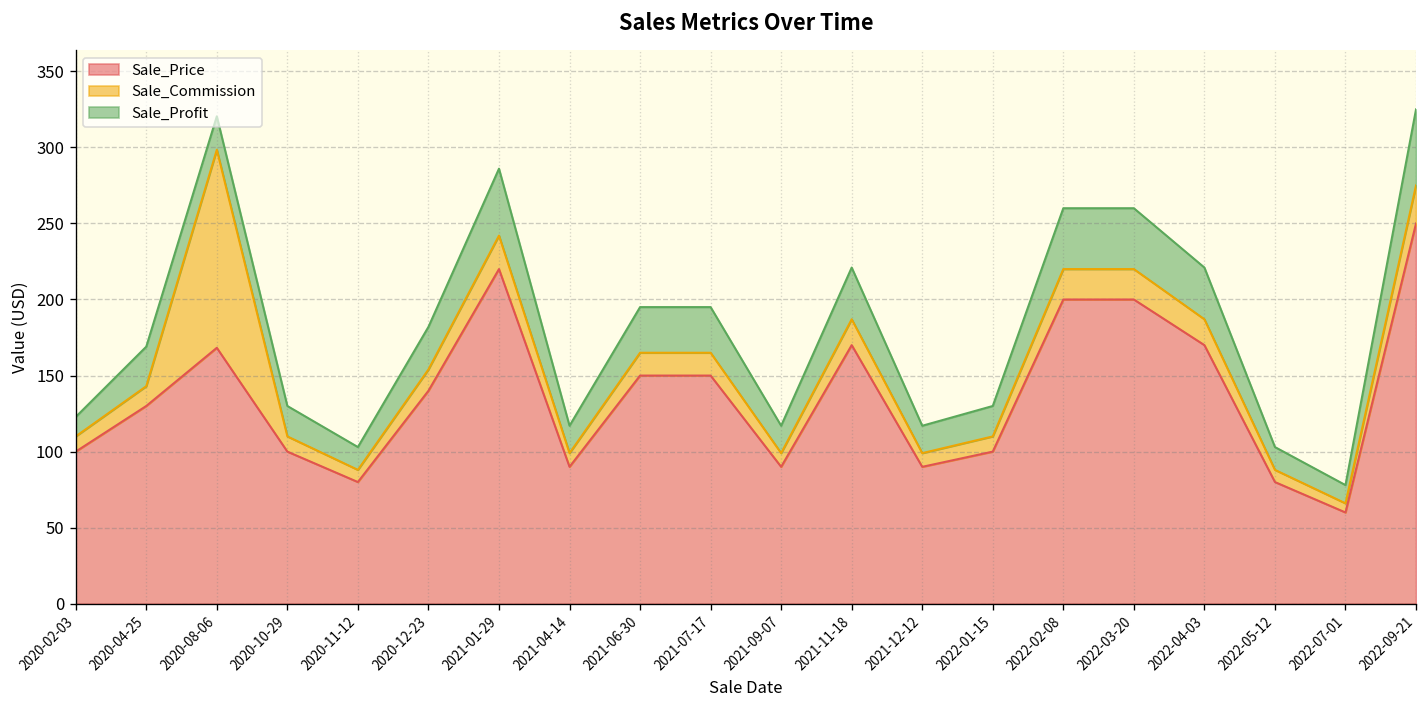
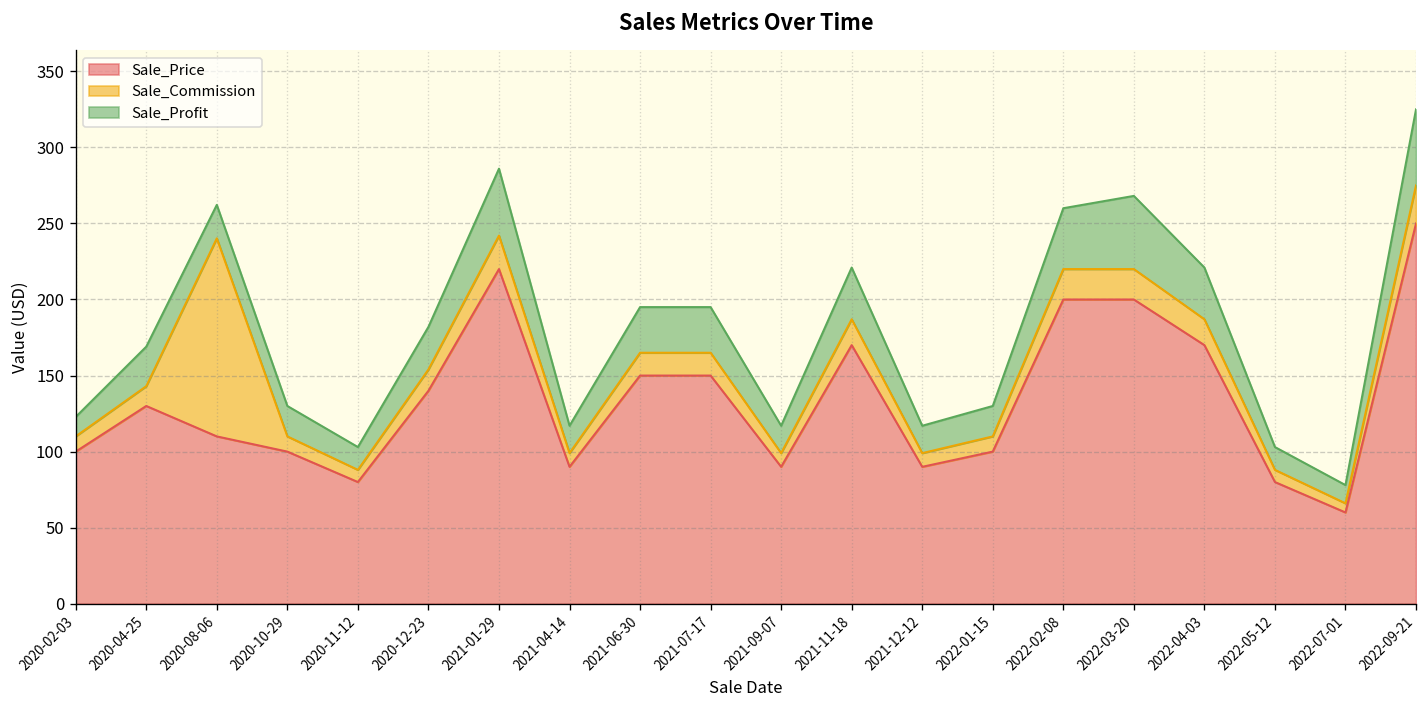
  {
    "Sale_Price": {
      "2020-02-03": 100,
      "2020-04-25": 130,
-     "2020-08-06": 168,
+     "2020-08-06": 110,
      "2020-10-29": 100,
      "2020-11-12": 80,
      "2020-12-23": 140,
      "2021-01-29": 220,
      "2021-04-14": 90,
      "2021-06-30": 150,
      "2021-07-17": 150,
      "2021-09-07": 90,
      "2021-11-18": 170,
      "2021-12-12": 90,
      "2022-01-15": 100,
      "2022-02-08": 200,
      "2022-03-20": 200,
      "2022-04-03": 170,
      "2022-05-12": 80,
      "2022-07-01": 60,
      "2022-09-21": 250
    },
    "Sale_Commission": {
      "2020-02-03": 10,
      "2020-04-25": 13,
      "2020-08-06": 130,
      "2020-10-29": 10,
      "2020-11-12": 8,
      "2020-12-23": 14,
      "2021-01-29": 22,
      "2021-04-14": 9,
      "2021-06-30": 15,
      "2021-07-17": 15,
      "2021-09-07": 9,
      "2021-11-18": 17,
      "2021-12-12": 9,
      "2022-01-15": 10,
      "2022-02-08": 20,
      "2022-03-20": 20,
      "2022-04-03": 17,
      "2022-05-12": 8,
      "2022-07-01": 6,
      "2022-09-21": 25
    },
    "Sale_Profit": {
      "2020-02-03": 13,
      "2020-04-25": 26,
      "2020-10-29": 20,
      "2020-11-12": 15,
      "2020-12-23": 28,
      "2021-01-29": 44,
      "2021-04-14": 18,
      "2021-06-30": 30,
      "2021-07-17": 30,
      "2021-09-07": 18,
      "2021-11-18": 34,
      "2021-12-12": 18,
      "2022-01-15": 20,
      "2022-02-08": 40,
-     "2022-03-20": 40,
+     "2022-03-20": 48,
      "2022-04-03": 34,
      "2022-05-12": 15,
      "2022-07-01": 12,
      "2022-09-21": 50
    }
  }
